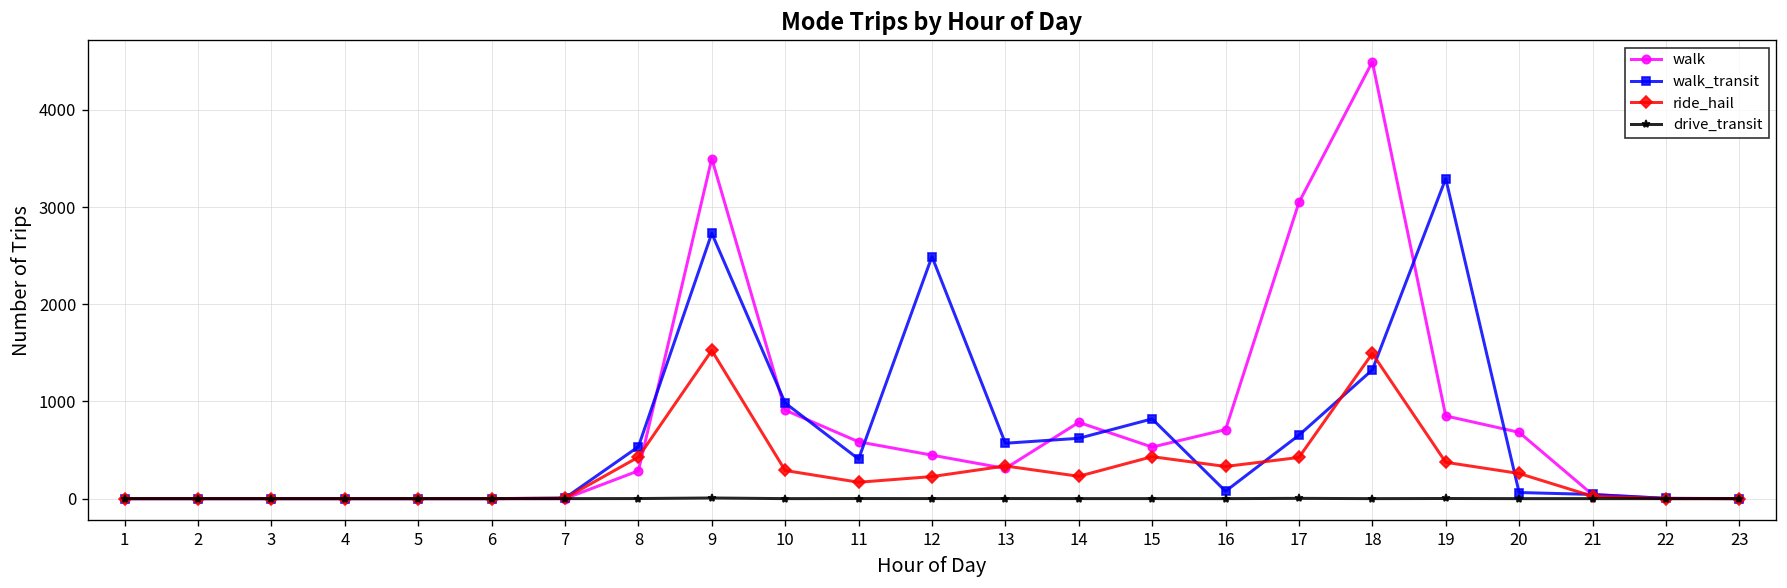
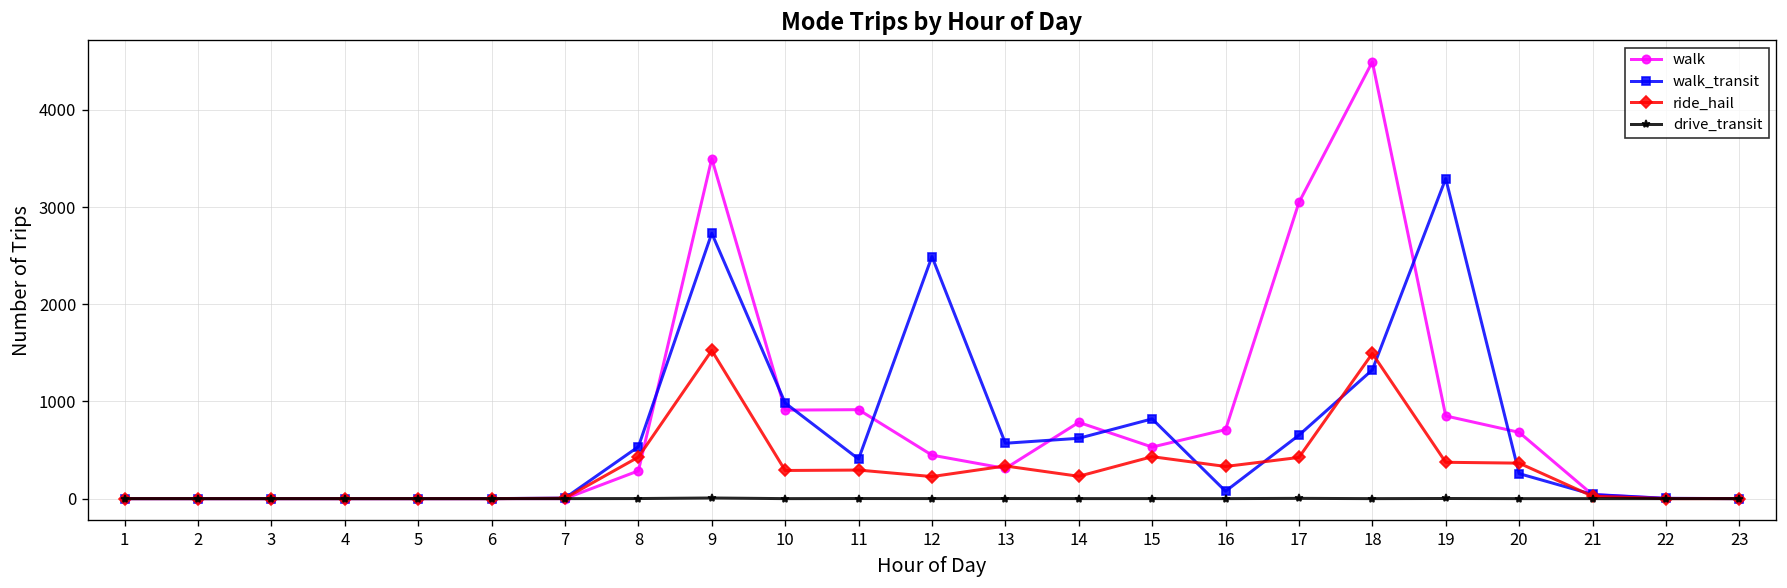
  {
    "walk": {
      "8": 300,
      "9": 3500,
      "10": 900,
-     "11": 600,
+     "11": 900,
      "12": 400,
      "14": 800,
      "15": 500,
      "16": 700,
      "17": 3000,
      "18": 4500,
      "19": 900,
      "20": 700
    },
    "walk_transit": {
      "8": 500,
      "9": 2700,
      "10": 1000,
      "11": 400,
      "12": 2500,
      "13": 600,
      "14": 600,
      "15": 800,
      "16": 100,
      "17": 700,
      "18": 1300,
      "19": 3300,
-     "20": 100
+     "20": 300
    },
    "ride_hail": {
      "8": 400,
      "9": 1500,
      "10": 300,
-     "11": 200,
+     "11": 300,
      "12": 200,
      "14": 200,
      "15": 400,
      "16": 300,
      "17": 400,
      "18": 1500,
      "19": 400,
-     "20": 300
+     "20": 400
    },
    "drive_transit": {
      "8": 0,
      "9": 0,
      "10": 0,
      "11": 0,
      "12": 0,
      "13": 0,
      "14": 0,
      "15": 0,
      "16": 0,
      "17": 0,
      "18": 0,
      "19": 0,
      "20": 0
    }
  }
